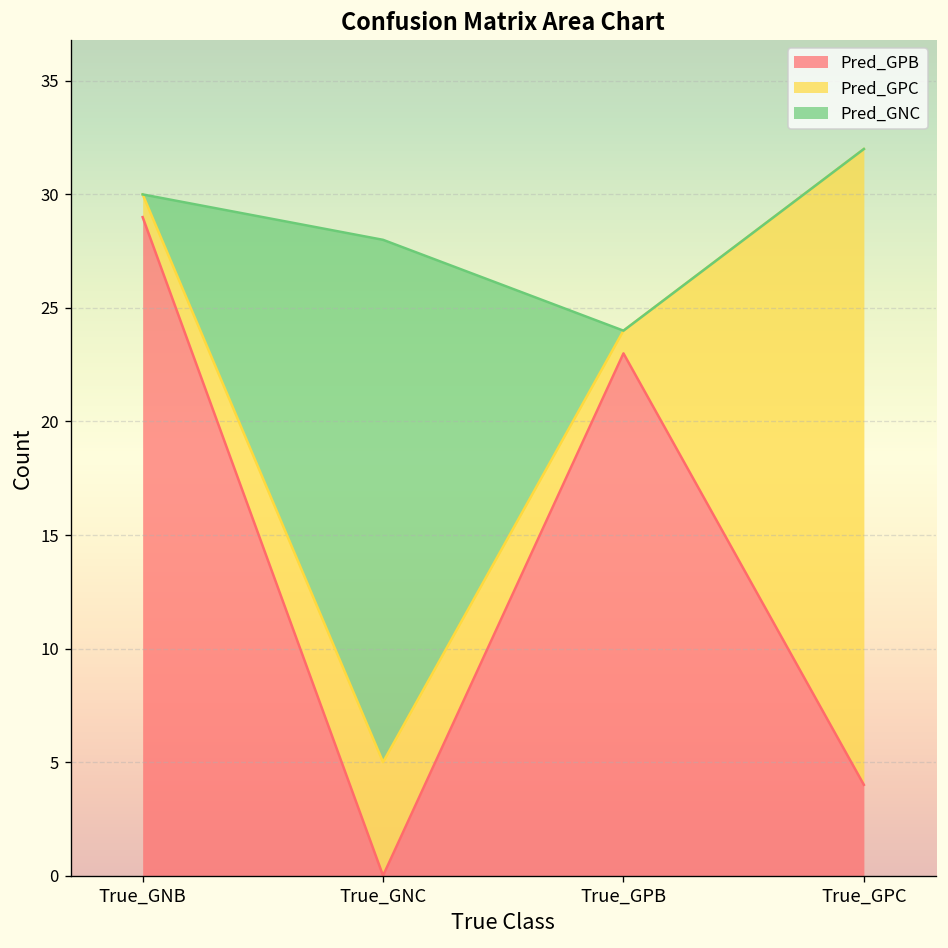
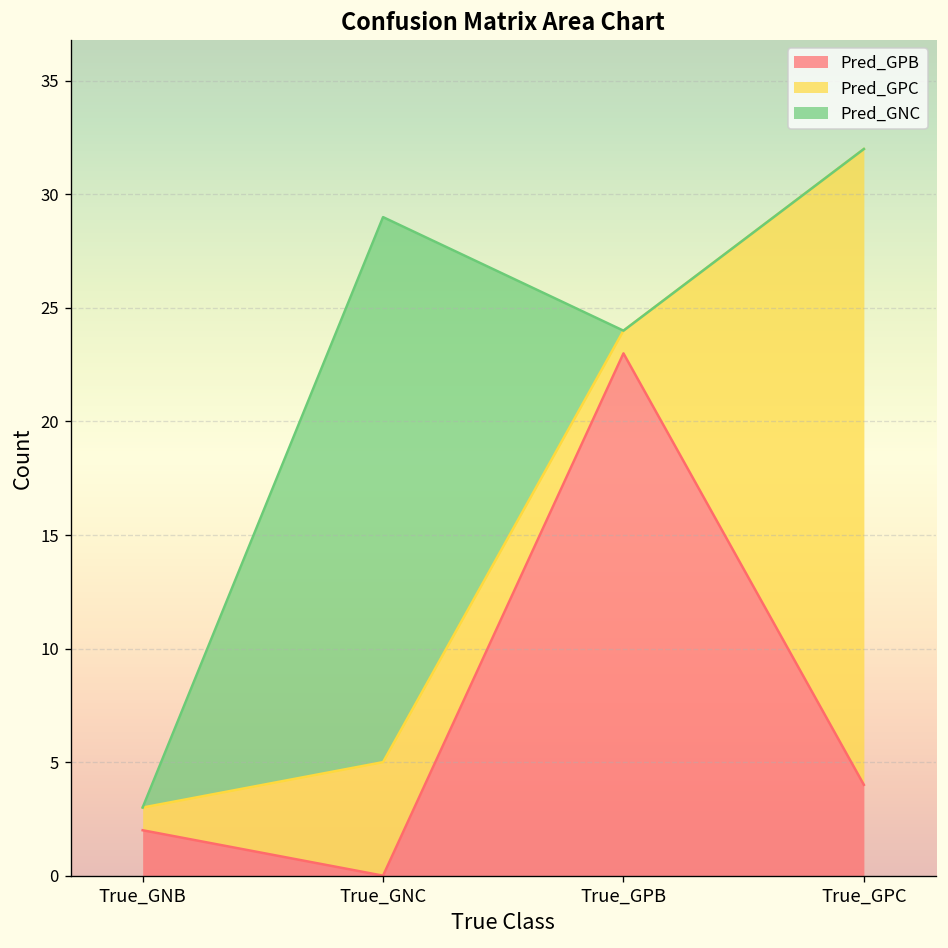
  {
    "Pred_GPB": {
-     "True_GNB": 29,
+     "True_GNB": 2,
      "True_GNC": 0,
      "True_GPB": 23,
      "True_GPC": 4
    },
    "Pred_GPC": {
      "True_GNC": 5
    },
    "Pred_GNC": {
-     "True_GNC": 23
+     "True_GNC": 24
    }
  }
